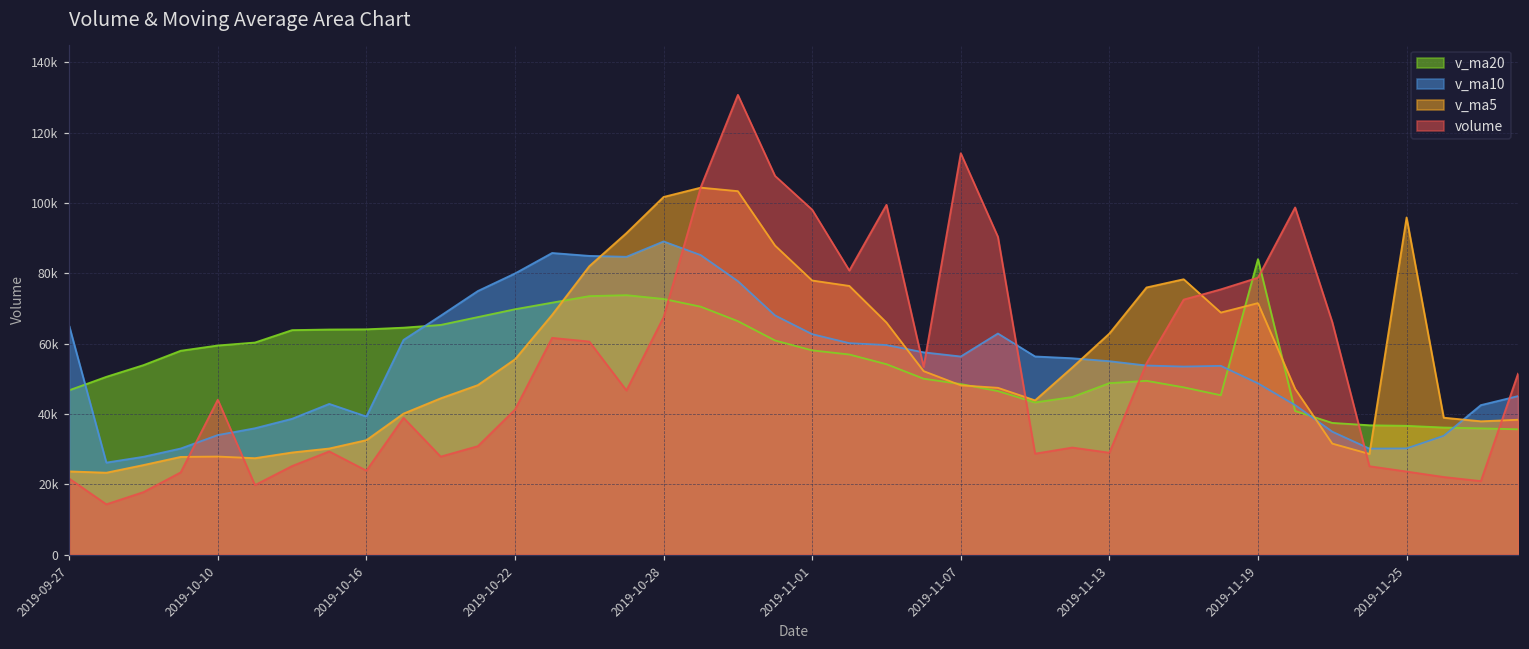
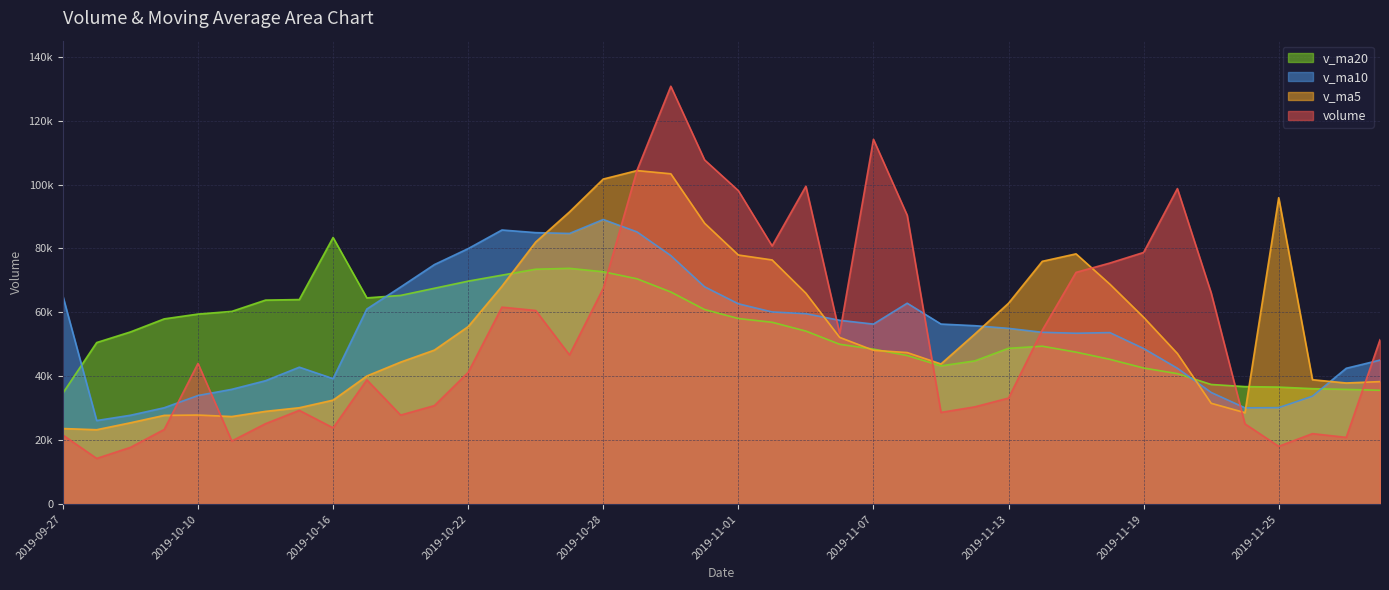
  {
    "v_ma20": {
-     "2019-09-27": 47000,
+     "2019-09-27": 35000,
      "2019-10-10": 59000,
-     "2019-10-16": 64000,
+     "2019-10-16": 83000,
      "2019-10-22": 70000,
      "2019-10-28": 73000,
      "2019-11-01": 58000,
      "2019-11-13": 49000,
-     "2019-11-19": 84000,
+     "2019-11-19": 43000,
      "2019-11-25": 37000
    },
    "v_ma10": {
      "2019-09-27": 65000,
      "2019-10-10": 34000,
      "2019-10-16": 39000,
      "2019-10-22": 80000,
      "2019-10-28": 89000,
      "2019-11-01": 63000,
      "2019-11-07": 56000,
      "2019-11-13": 55000,
      "2019-11-19": 49000,
      "2019-11-25": 30000
    },
    "v_ma5": {
      "2019-09-27": 24000,
      "2019-10-10": 28000,
      "2019-10-16": 33000,
      "2019-10-22": 56000,
      "2019-10-28": 102000,
      "2019-11-01": 78000,
      "2019-11-13": 63000,
-     "2019-11-19": 72000,
+     "2019-11-19": 58000,
      "2019-11-25": 96000
    },
    "volume": {
      "2019-09-27": 22000,
      "2019-10-10": 44000,
      "2019-10-16": 24000,
      "2019-10-22": 41000,
      "2019-10-28": 68000,
      "2019-11-01": 98000,
      "2019-11-07": 114000,
-     "2019-11-13": 29000,
+     "2019-11-13": 33000,
      "2019-11-19": 79000,
-     "2019-11-25": 24000
+     "2019-11-25": 18000
    }
  }
